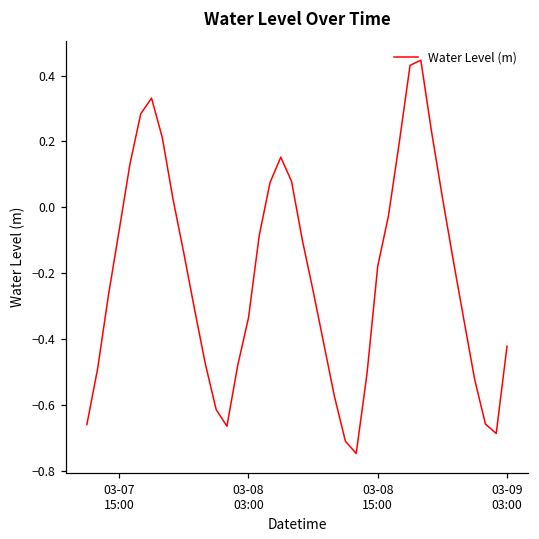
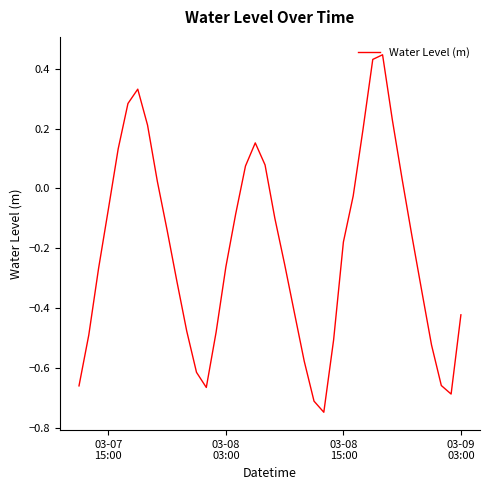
  {
    "03-07 15:00": -0.07,
-   "03-08 03:00": -0.34,
+   "03-08 03:00": -0.26,
    "03-08 15:00": -0.18,
    "03-09 03:00": -0.42
  }
